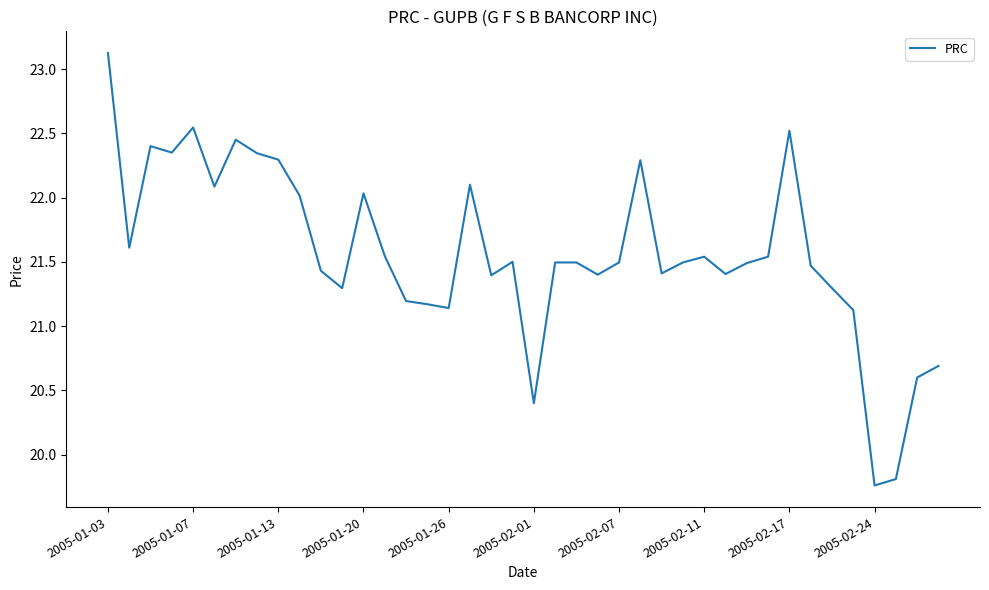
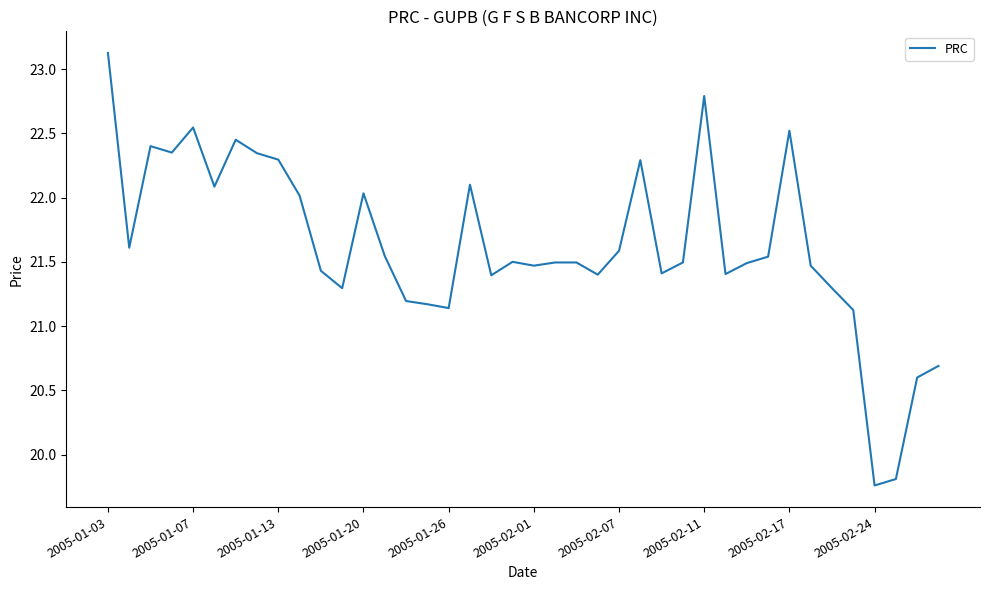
  {
    "2005-01-03": 23.13,
    "2005-01-07": 22.55,
    "2005-01-13": 22.30,
    "2005-01-20": 22.03,
    "2005-01-26": 21.14,
-   "2005-02-01": 20.40,
-   "2005-02-07": 21.50,
-   "2005-02-11": 21.54,
+   "2005-02-01": 21.47,
+   "2005-02-07": 21.59,
+   "2005-02-11": 22.79,
    "2005-02-17": 22.52,
    "2005-02-24": 19.76
  }
